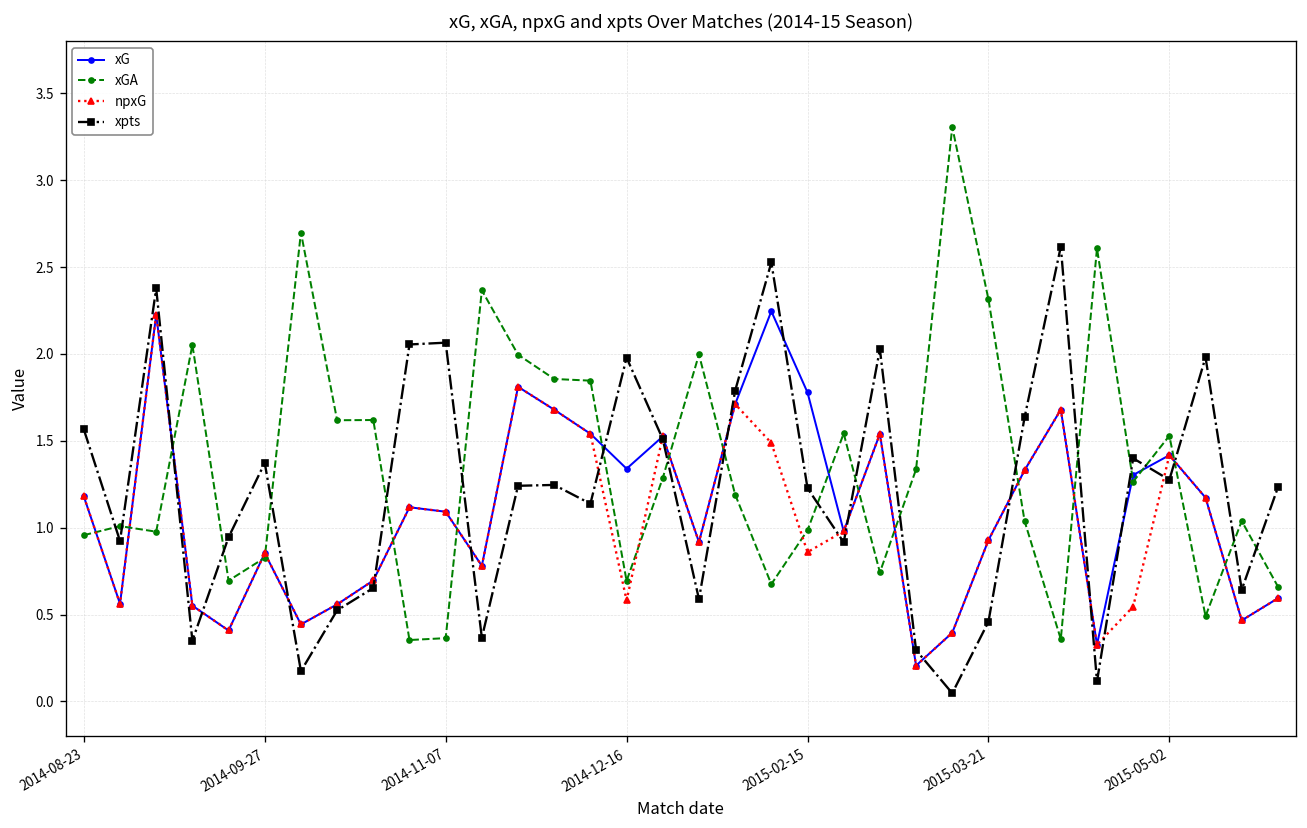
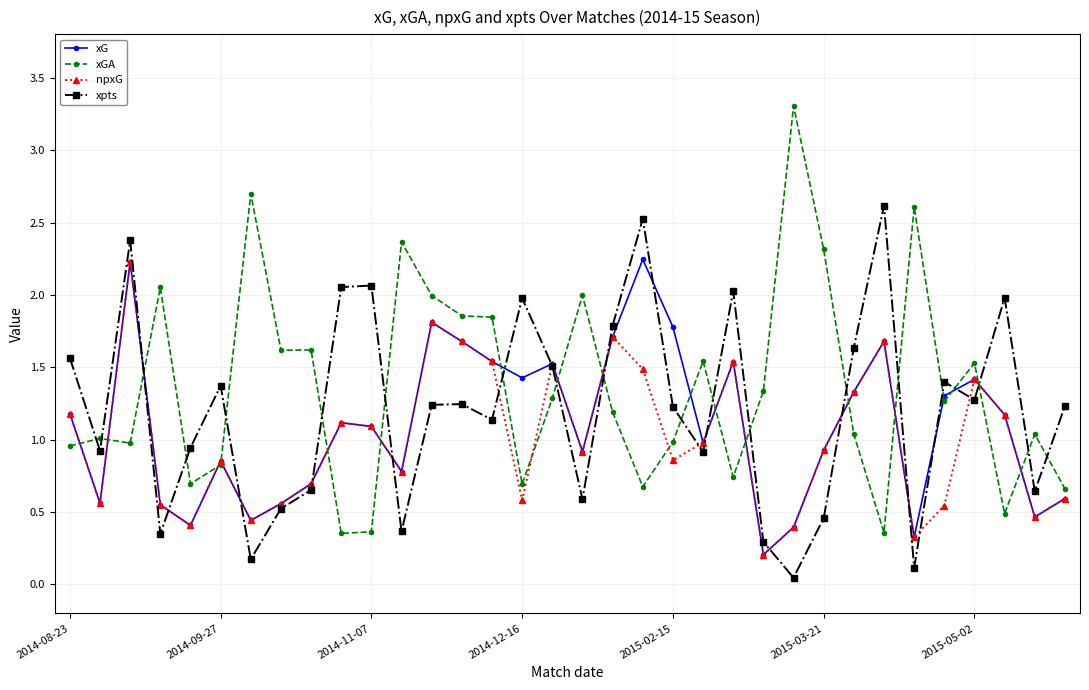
  {
    "xG": {
-     "2014-12-16": 1.34,
+     "2014-12-16": 1.43,
      "2015-02-15": 1.78
    },
    "xGA": {
      "2014-08-23": 0.96,
      "2014-09-27": 0.83,
      "2014-11-07": 0.36,
      "2014-12-16": 0.69,
      "2015-02-15": 0.98,
      "2015-03-21": 2.31,
      "2015-05-02": 1.53
    },
    "npxG": {
      "2014-12-16": 0.58,
      "2015-02-15": 0.86
    },
    "xpts": {
      "2014-08-23": 1.57,
      "2014-09-27": 1.37,
      "2014-11-07": 2.06,
      "2014-12-16": 1.98,
      "2015-02-15": 1.23,
      "2015-03-21": 0.46,
      "2015-05-02": 1.28
    }
  }
